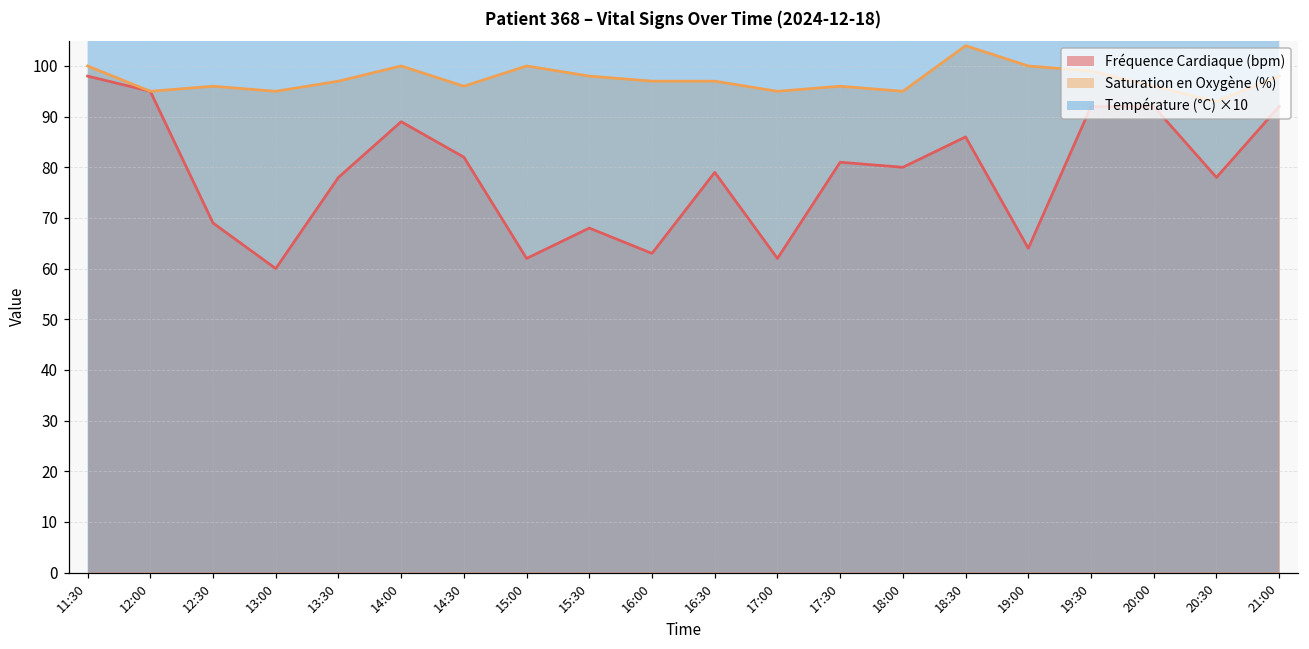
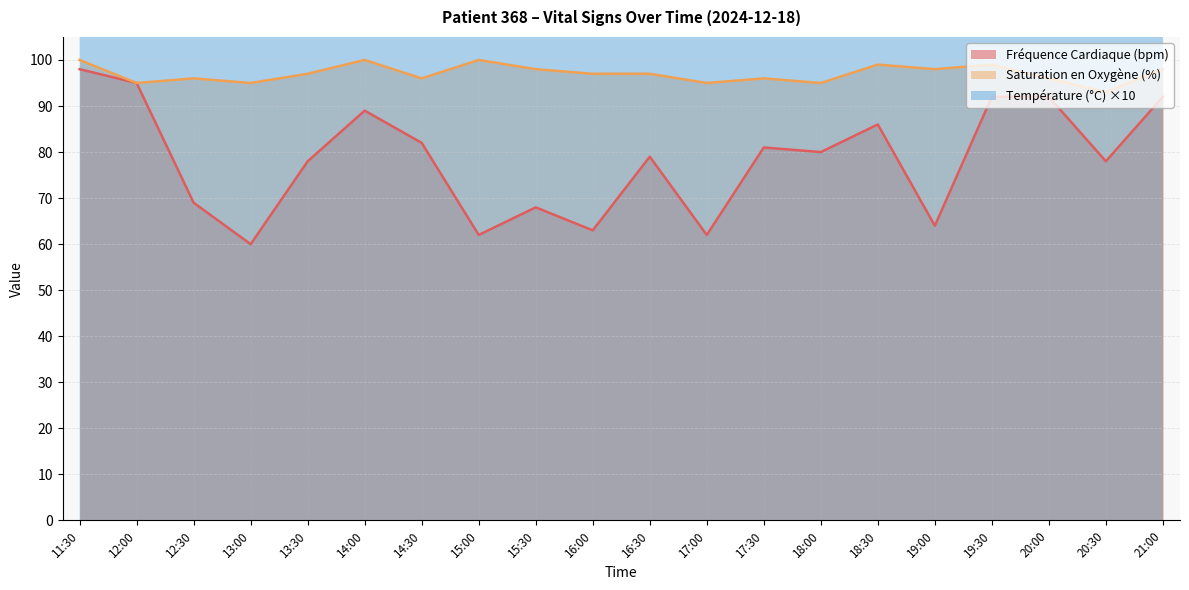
  {
    "Fréquence Cardiaque (bpm)": {
      "11:30": 98,
      "12:30": 69,
      "13:00": 60,
      "13:30": 78,
      "14:00": 89,
      "14:30": 82,
      "15:00": 62,
      "15:30": 68,
      "16:00": 63,
      "16:30": 79,
      "17:00": 62,
      "17:30": 81,
      "18:00": 80,
      "18:30": 86,
      "19:00": 64,
      "20:30": 78
    },
    "Saturation en Oxygène (%)": {
      "11:30": 100,
      "12:30": 96,
      "13:00": 95,
      "13:30": 97,
      "14:00": 100,
      "14:30": 96,
      "15:00": 100,
      "15:30": 98,
      "16:00": 97,
      "16:30": 97,
      "17:00": 95,
      "17:30": 96,
      "18:00": 95,
-     "18:30": 104,
-     "19:00": 100
+     "18:30": 99,
+     "19:00": 98
    }
  }
